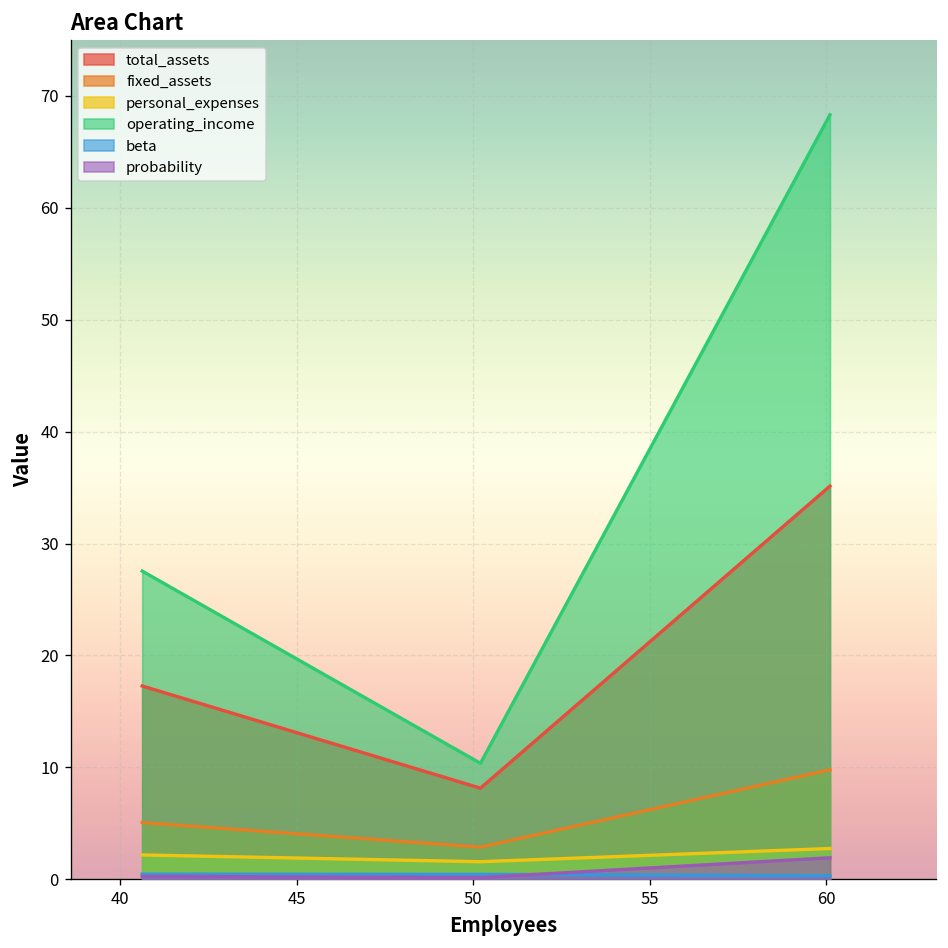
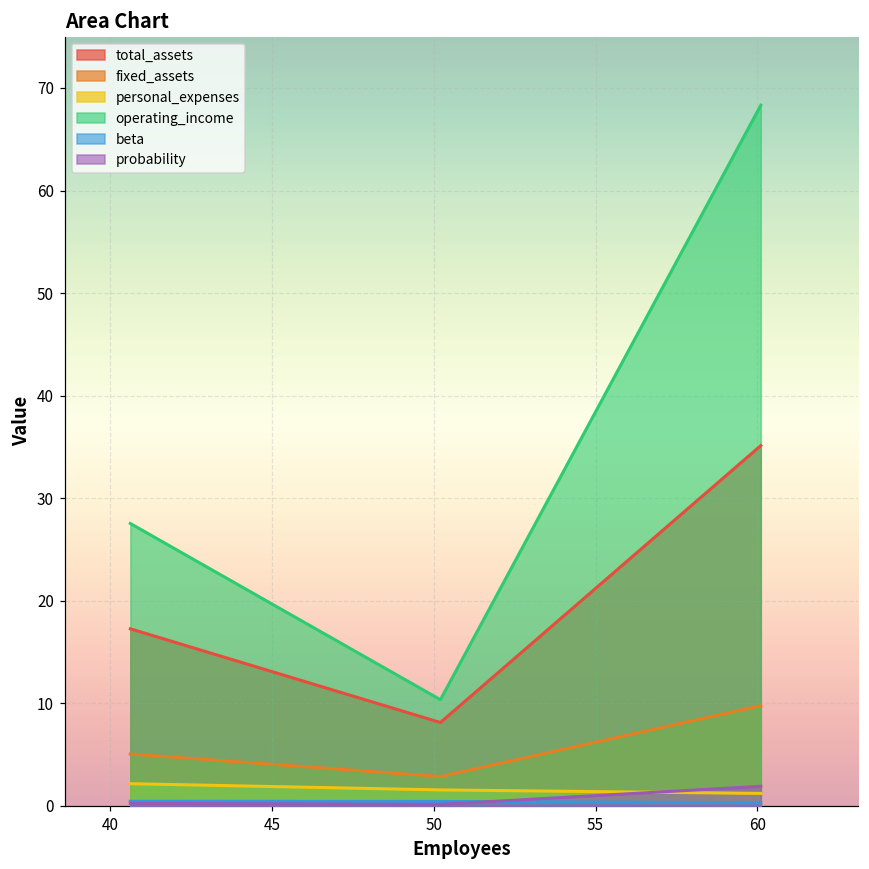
  {
    "personal_expenses": {
-     "60": 3
+     "60": 1
    },
    "operating_income": {
      "60": 68
    },
    "beta": {
      "60": 0
    },
    "probability": {
      "60": 2
    }
  }
